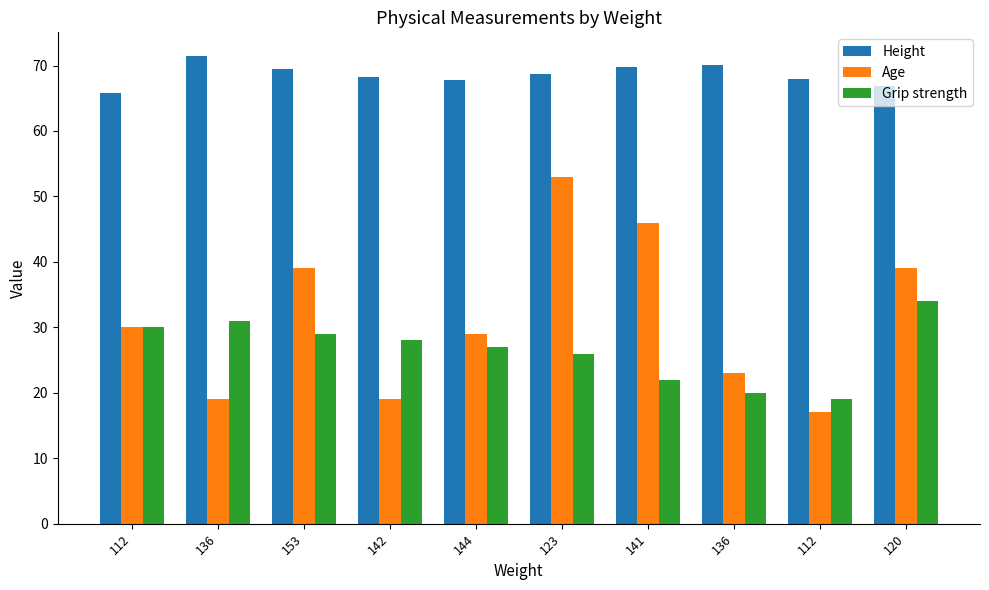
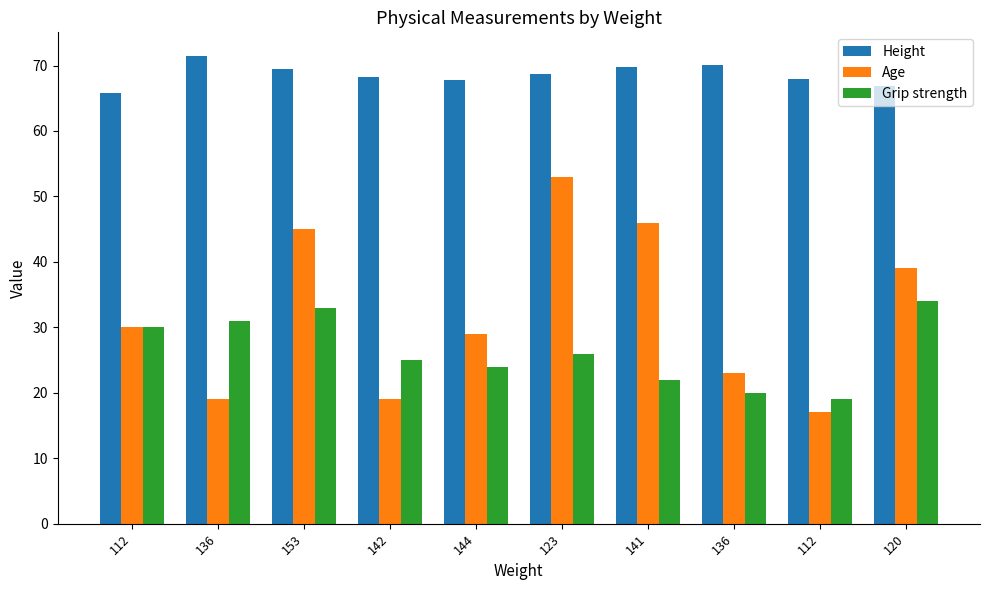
  {
    "Height": {
      "153": 69,
      "142": 68,
      "144": 68,
      "123": 69,
      "141": 70
    },
    "Age": {
-     "153": 39,
+     "153": 45,
      "142": 19,
      "144": 29,
      "123": 53,
      "141": 46,
      "120": 39
    },
    "Grip strength": {
-     "153": 29,
-     "142": 28,
-     "144": 27,
+     "153": 33,
+     "142": 25,
+     "144": 24,
      "123": 26,
      "141": 22,
      "120": 34
    }
  }
